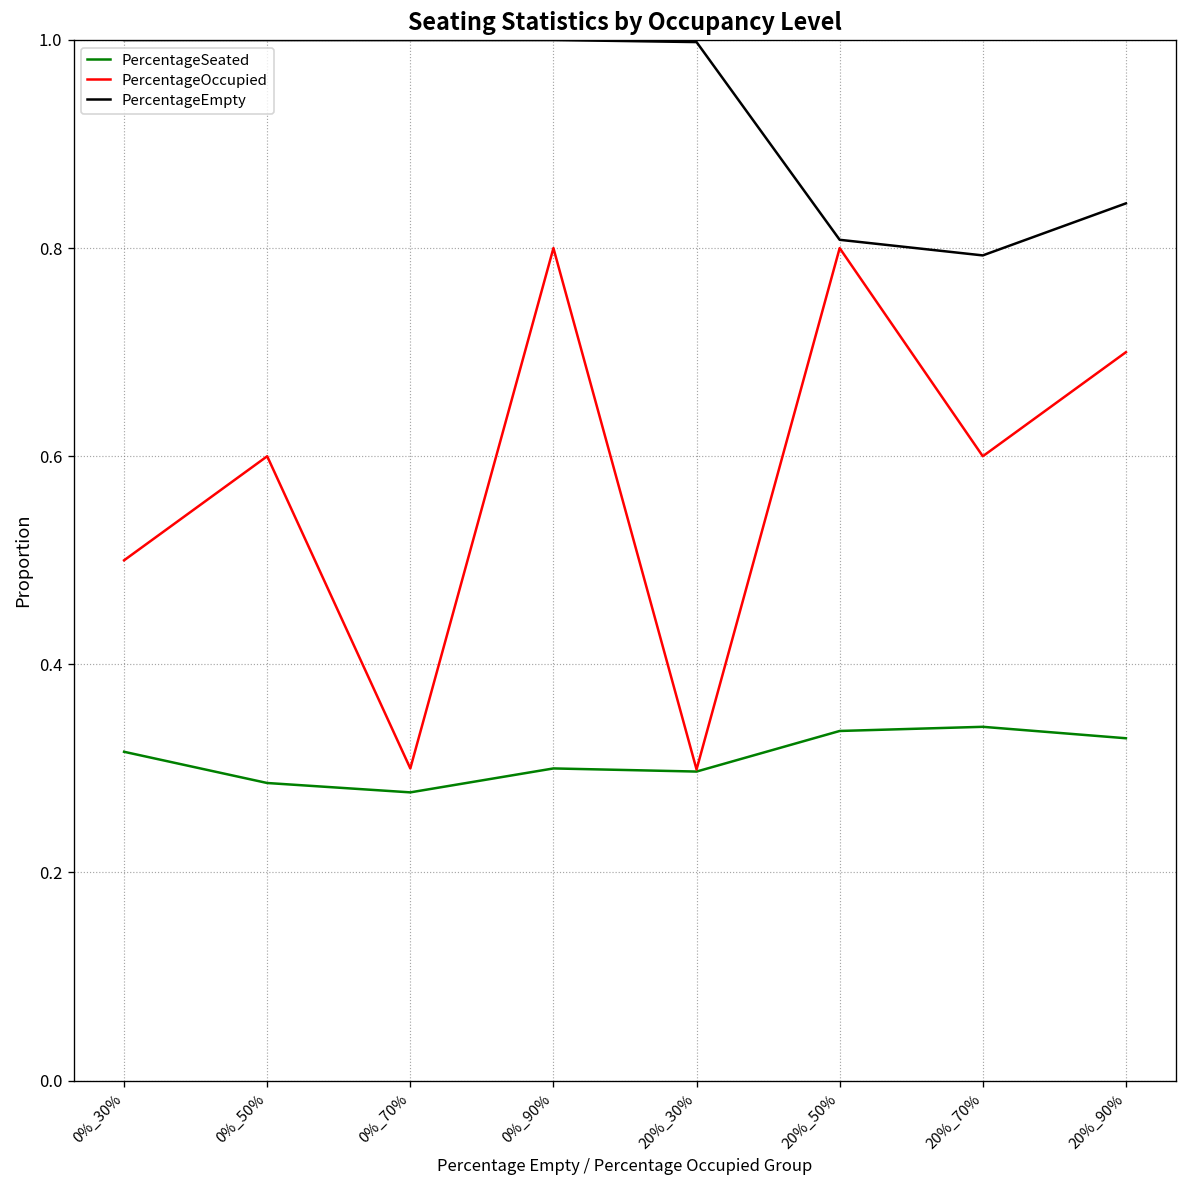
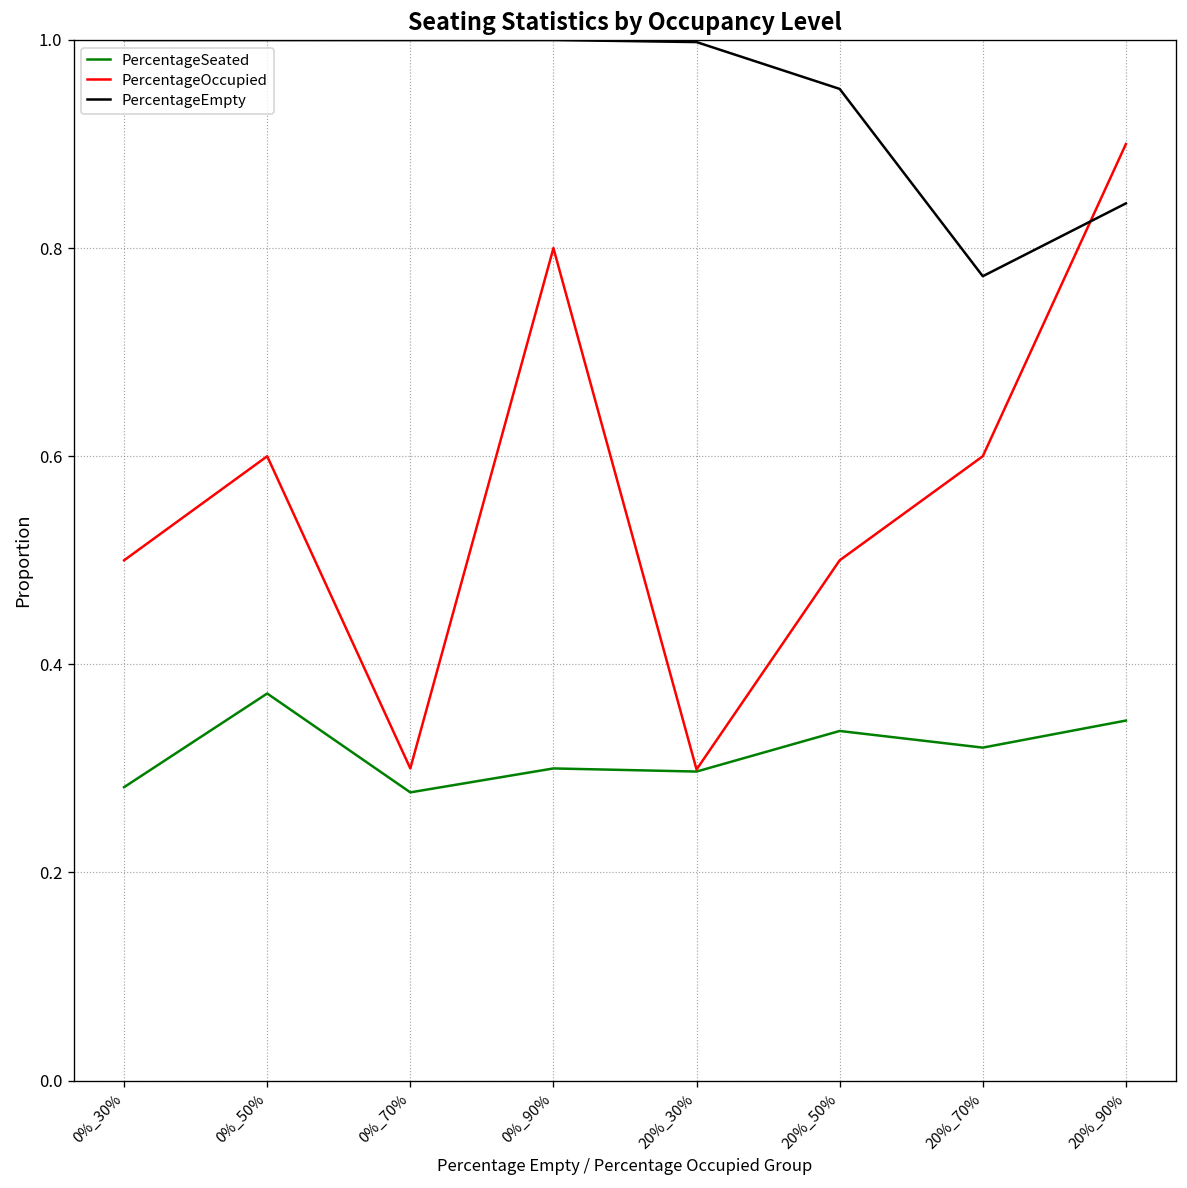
  {
    "PercentageSeated": {
-     "0%_30%": 0.32,
-     "0%_50%": 0.29,
+     "0%_30%": 0.28,
+     "0%_50%": 0.37,
      "0%_70%": 0.28,
      "0%_90%": 0.30,
      "20%_50%": 0.34,
-     "20%_70%": 0.34,
-     "20%_90%": 0.33
+     "20%_70%": 0.32,
+     "20%_90%": 0.35
    },
    "PercentageOccupied": {
      "0%_30%": 0.5,
      "0%_50%": 0.6,
      "0%_70%": 0.3,
      "0%_90%": 0.8,
-     "20%_50%": 0.8,
+     "20%_50%": 0.5,
      "20%_70%": 0.6,
-     "20%_90%": 0.7
+     "20%_90%": 0.9
    },
    "PercentageEmpty": {
      "0%_30%": 1.00,
      "0%_50%": 1.00,
      "0%_70%": 1.00,
      "0%_90%": 1.00,
      "20%_30%": 1.00,
-     "20%_50%": 0.81,
-     "20%_70%": 0.79,
+     "20%_50%": 0.95,
+     "20%_70%": 0.77,
      "20%_90%": 0.84
    }
  }
